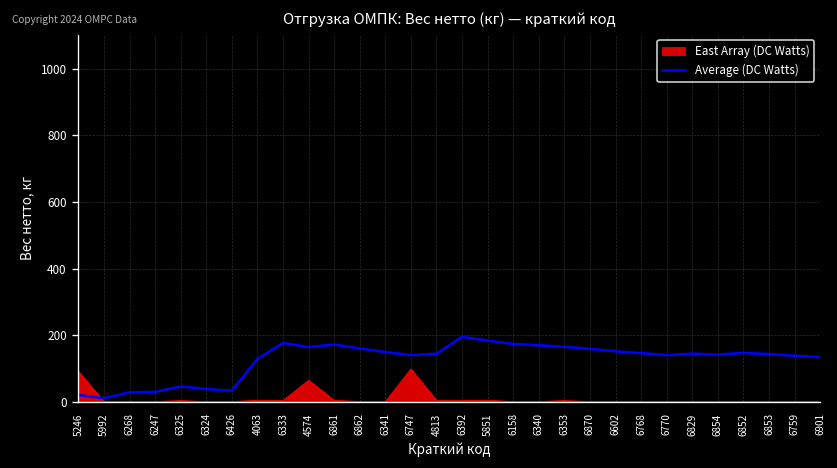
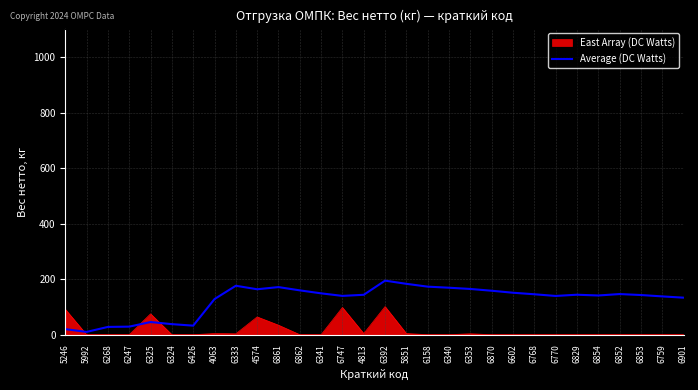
  {
    "East Array (DC Watts)": {
      "5246": 90,
      "5992": 0,
      "6268": 0,
      "6247": 0,
-     "6325": 0,
+     "6325": 80,
      "6324": 0,
      "6426": 0,
      "4063": 0,
      "6333": 0,
      "4574": 60,
-     "6861": 0,
+     "6861": 30,
      "6862": 0,
      "6341": 0,
      "6747": 100,
      "4813": 0,
-     "6392": 0,
+     "6392": 100,
      "5851": 0,
      "6158": 0,
      "6340": 0,
      "6353": 0,
      "6870": 0,
      "6602": 0,
      "6768": 0,
      "6770": 0,
      "6829": 0,
      "6854": 0,
      "6852": 0,
      "6853": 0,
      "6759": 0,
      "6901": 0
    },
    "Average (DC Watts)": {
      "5246": 20,
      "5992": 10,
      "6268": 30,
      "6247": 30,
      "6325": 50,
      "6324": 40,
      "6426": 30,
      "4063": 130,
      "6333": 180,
      "4574": 160,
      "6861": 170,
      "6862": 160,
      "6341": 150,
      "6747": 140,
      "4813": 140,
      "6392": 190,
      "5851": 180,
      "6158": 170,
      "6340": 170,
      "6353": 160,
      "6870": 160,
      "6602": 150,
      "6768": 150,
      "6770": 140,
      "6829": 140,
      "6854": 140,
      "6852": 150,
      "6853": 140,
      "6759": 140,
      "6901": 130
    }
  }
